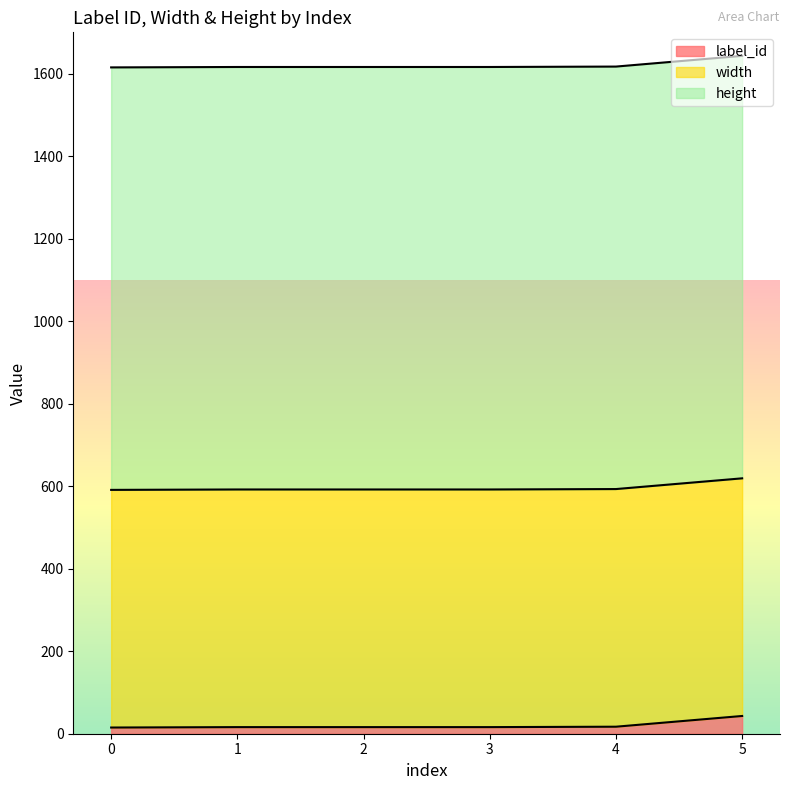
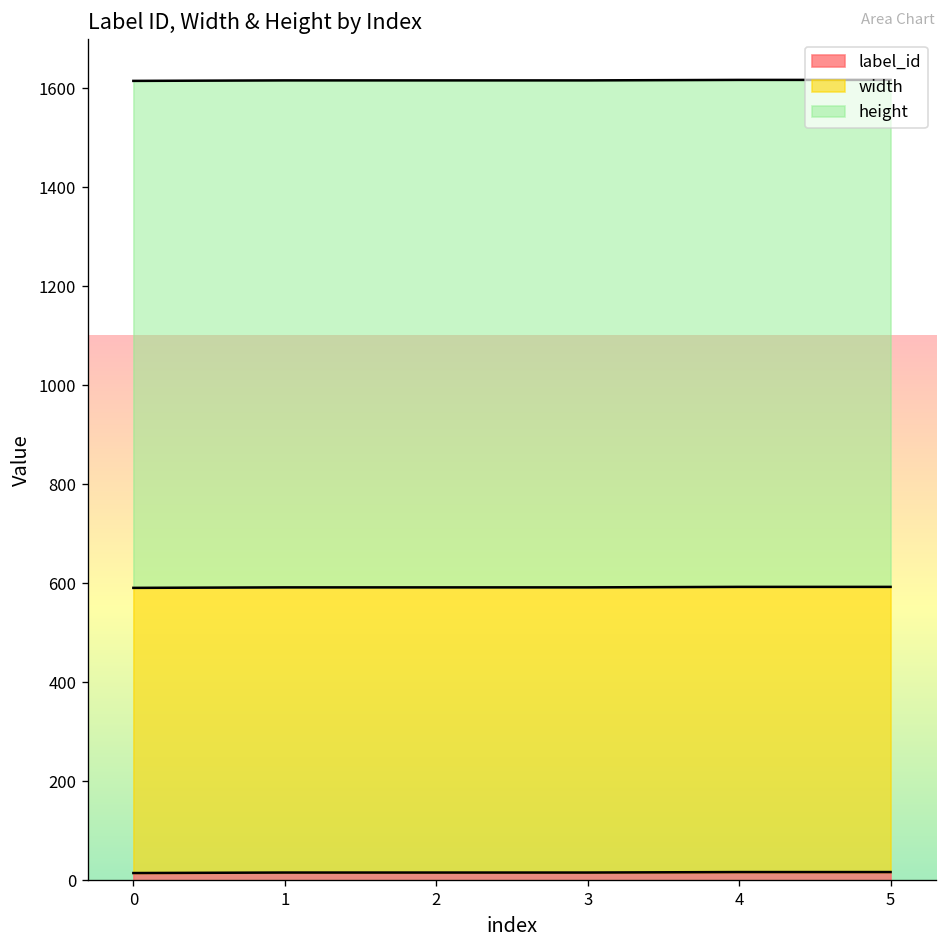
  {
    "label_id": {
      "0": 20,
      "1": 20,
      "2": 20,
      "3": 20,
      "4": 20,
-     "5": 40
+     "5": 20
    },
    "width": {
      "0": 580,
      "1": 580,
      "2": 580,
      "3": 580,
      "4": 580,
      "5": 580
    },
    "height": {
      "0": 1020,
      "1": 1020,
      "2": 1020,
      "3": 1020,
      "4": 1020
    }
  }
